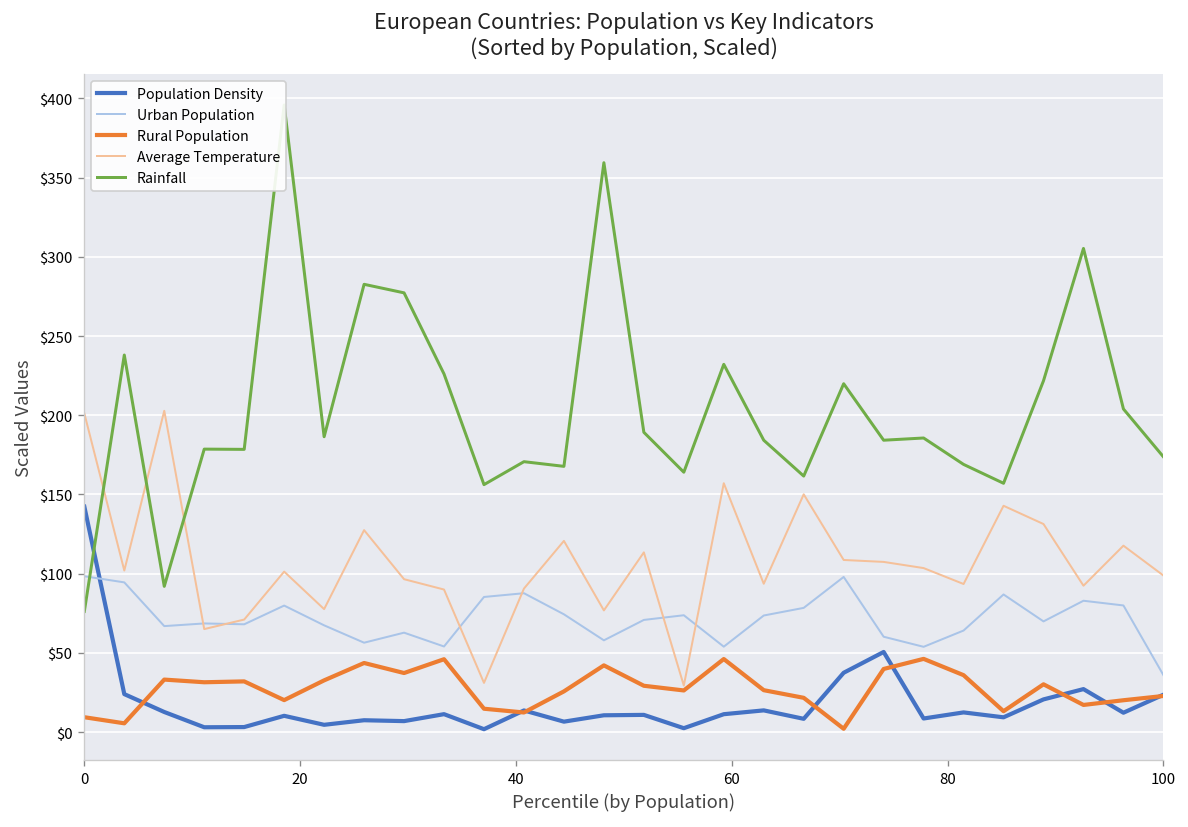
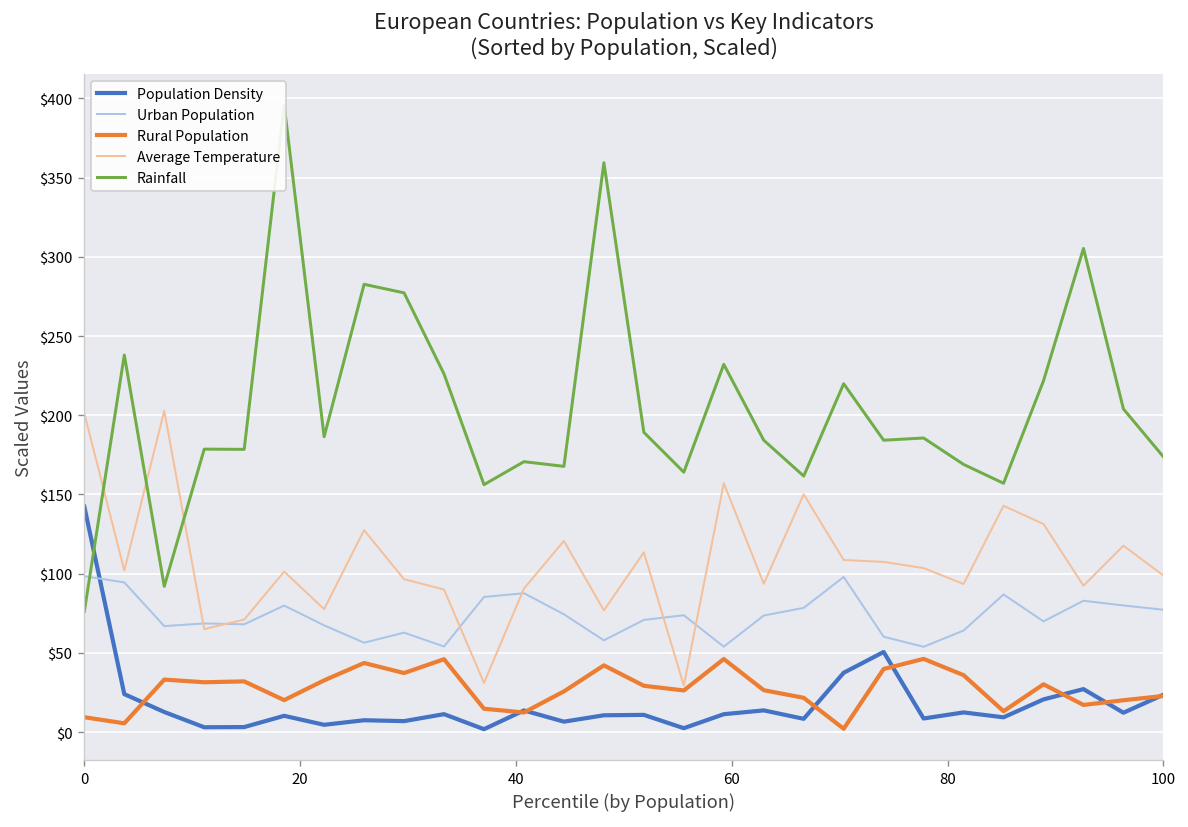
  {
    "Population Density": {
      "0": "$142"
    },
    "Urban Population": {
      "0": "$98",
-     "100": "$36"
+     "100": "$77"
    },
    "Rural Population": {
      "0": "$9"
    },
    "Average Temperature": {
      "0": "$201",
      "100": "$99"
    },
    "Rainfall": {
      "0": "$76",
      "100": "$174"
    }
  }
